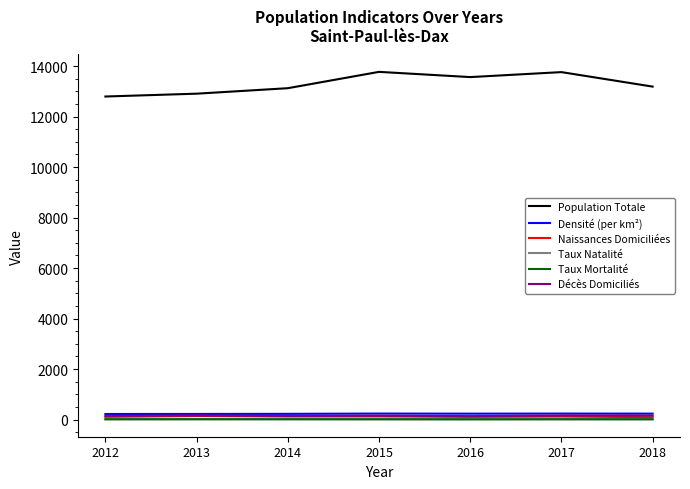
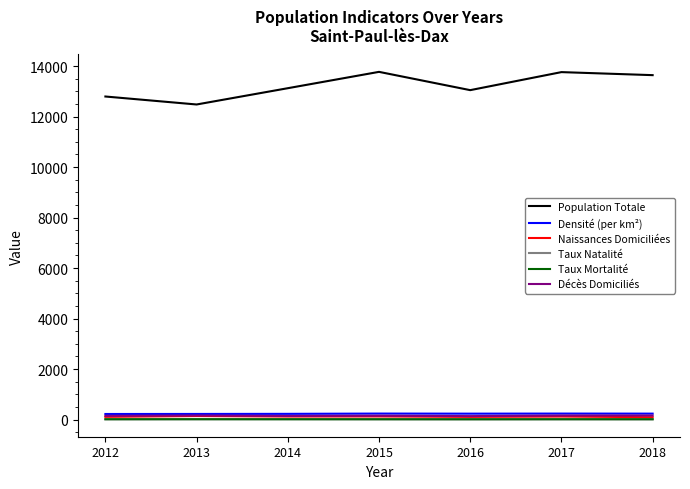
  {
    "Population Totale": {
      "2012": 12800,
-     "2013": 12900,
+     "2013": 12500,
      "2014": 13100,
      "2015": 13800,
-     "2016": 13600,
+     "2016": 13000,
      "2017": 13800,
-     "2018": 13200
+     "2018": 13600
    },
    "Taux Mortalité": {
      "2013": 0,
      "2014": 0,
      "2015": 0,
      "2017": 0
    }
  }
